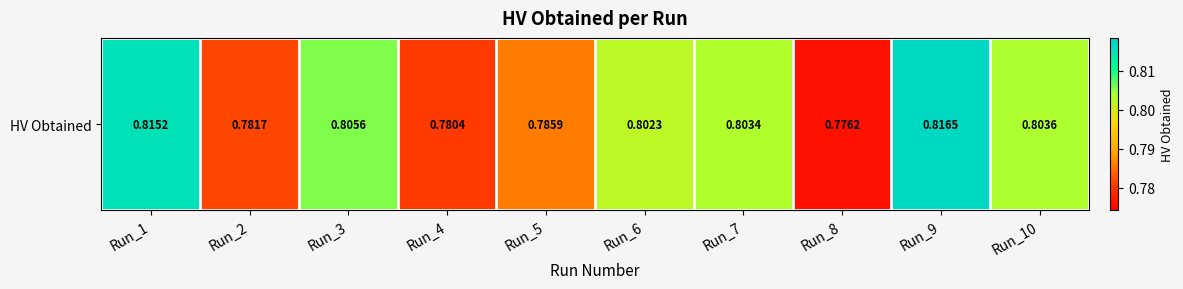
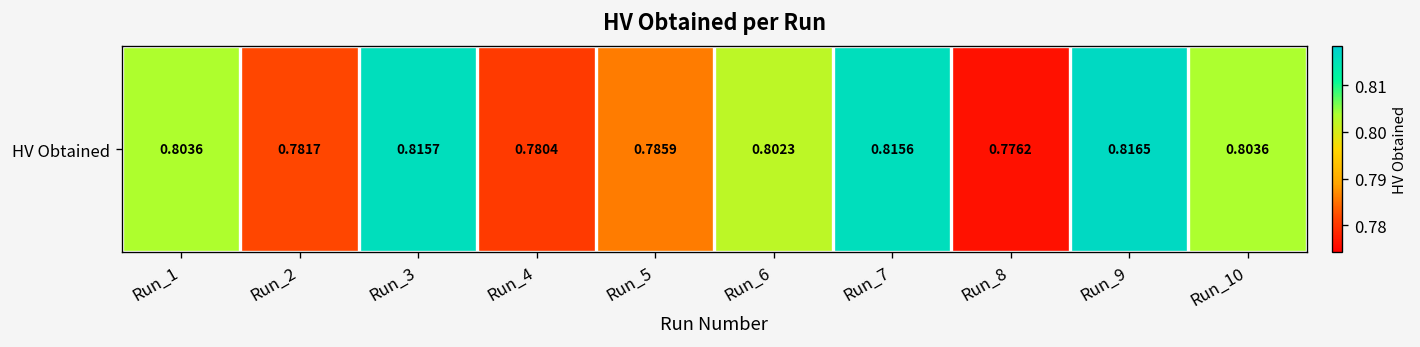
  {
    "HV Obtained": {
-     "Run_1": 0.8152,
+     "Run_1": 0.8036,
      "Run_2": 0.7817,
-     "Run_3": 0.8056,
+     "Run_3": 0.8157,
      "Run_4": 0.7804,
      "Run_5": 0.7859,
      "Run_6": 0.8023,
-     "Run_7": 0.8034,
+     "Run_7": 0.8156,
      "Run_8": 0.7762,
      "Run_9": 0.8165,
      "Run_10": 0.8036
    }
  }
